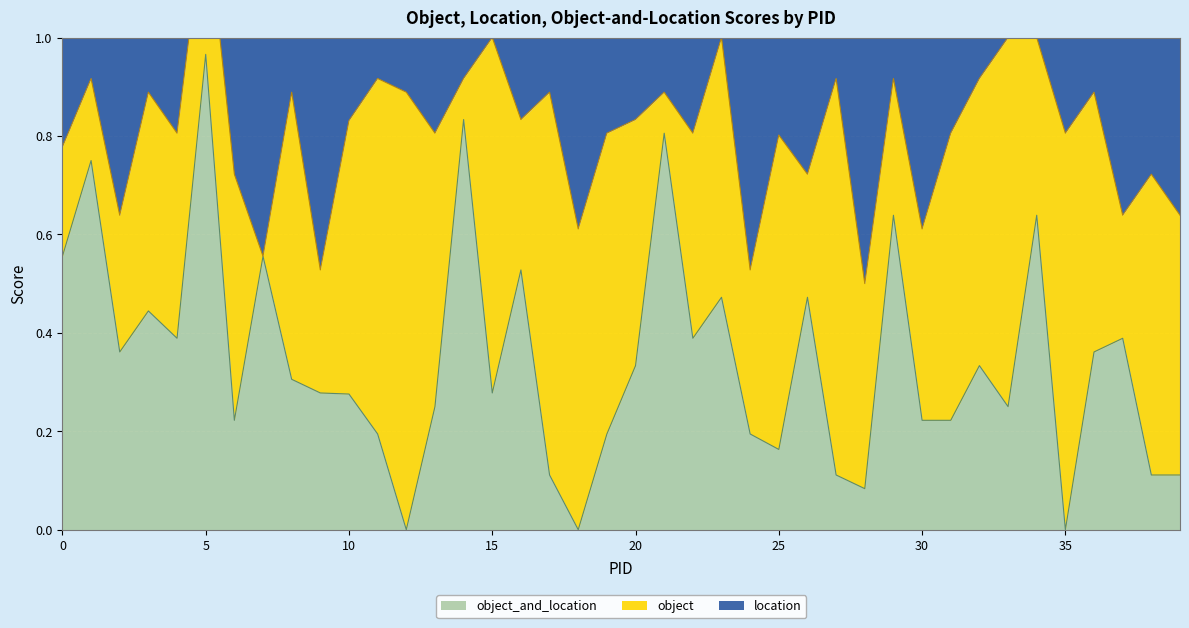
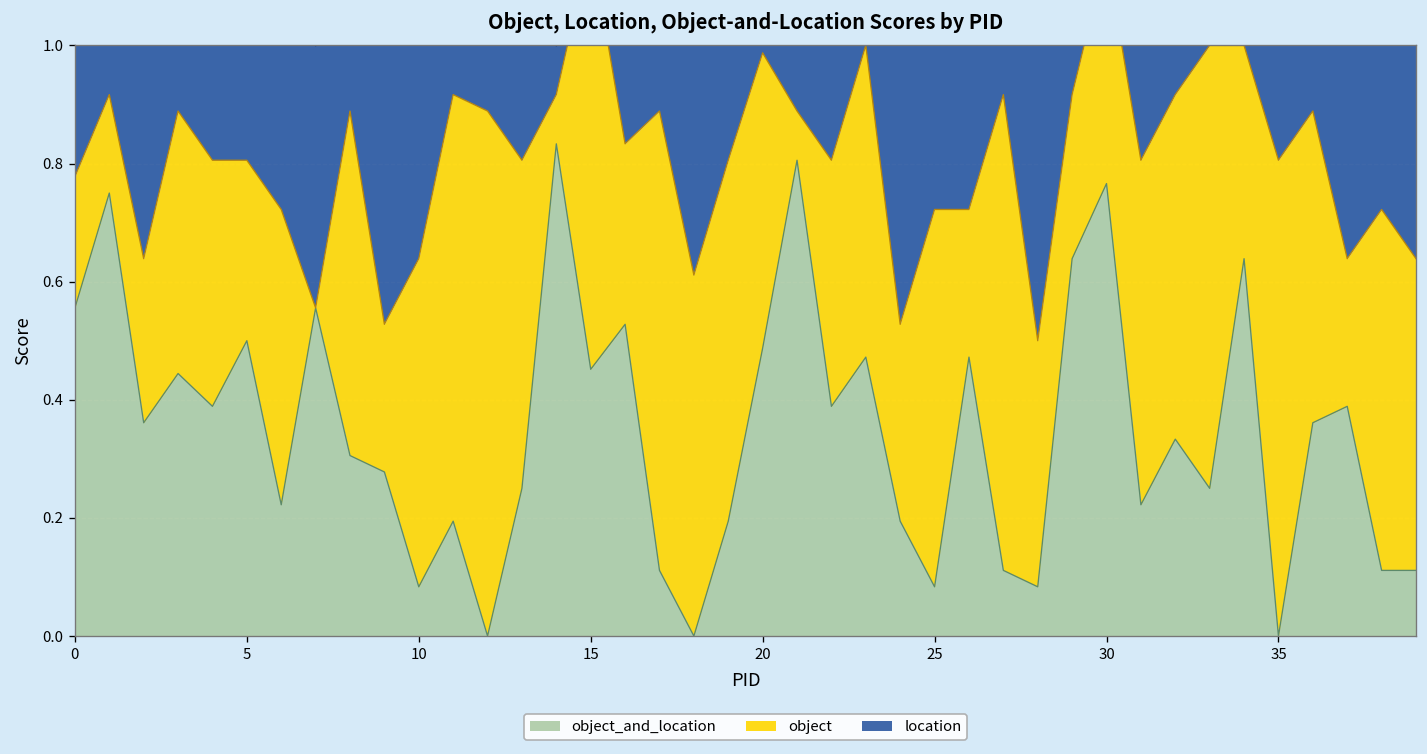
  {
    "object_and_location": {
      "0": 0.56,
-     "5": 0.97,
-     "10": 0.28,
-     "15": 0.28,
-     "20": 0.33,
-     "25": 0.16,
-     "30": 0.22,
+     "5": 0.50,
+     "10": 0.08,
+     "15": 0.45,
+     "20": 0.49,
+     "25": 0.08,
+     "30": 0.77,
      "35": 0.00
    },
    "object": {
      "0": 0.22,
      "10": 0.56,
      "20": 0.50,
      "25": 0.64,
      "35": 0.81
    }
  }
